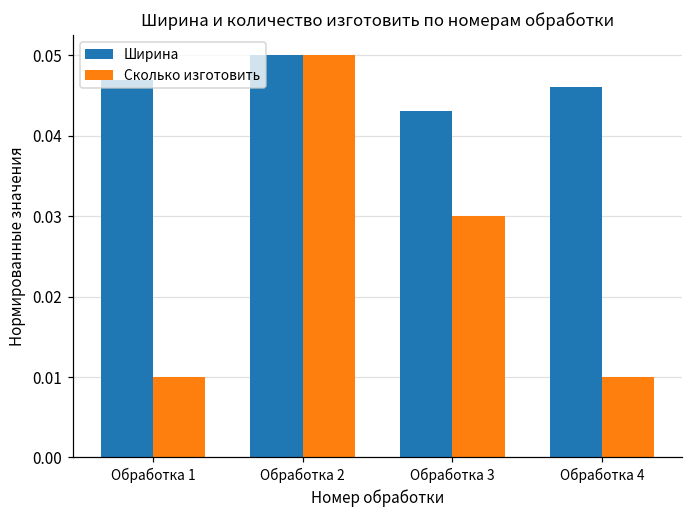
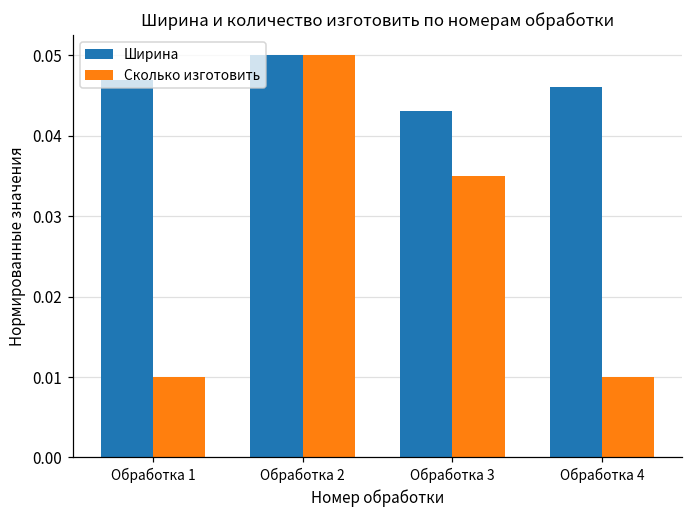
  {
    "Ширина": {
      "Обработка 2": 0.050,
      "Обработка 3": 0.043,
      "Обработка 4": 0.046
    },
    "Сколько изготовить": {
      "Обработка 1": 0.010,
      "Обработка 2": 0.050,
-     "Обработка 3": 0.030,
+     "Обработка 3": 0.035,
      "Обработка 4": 0.010
    }
  }
